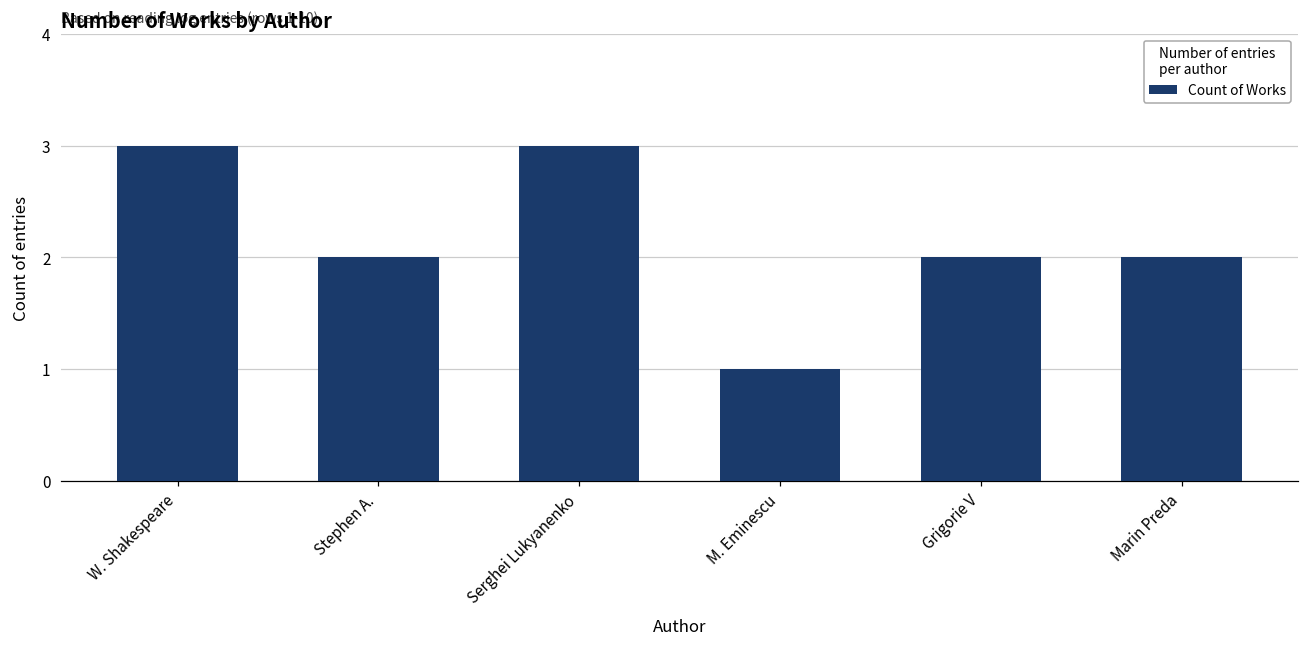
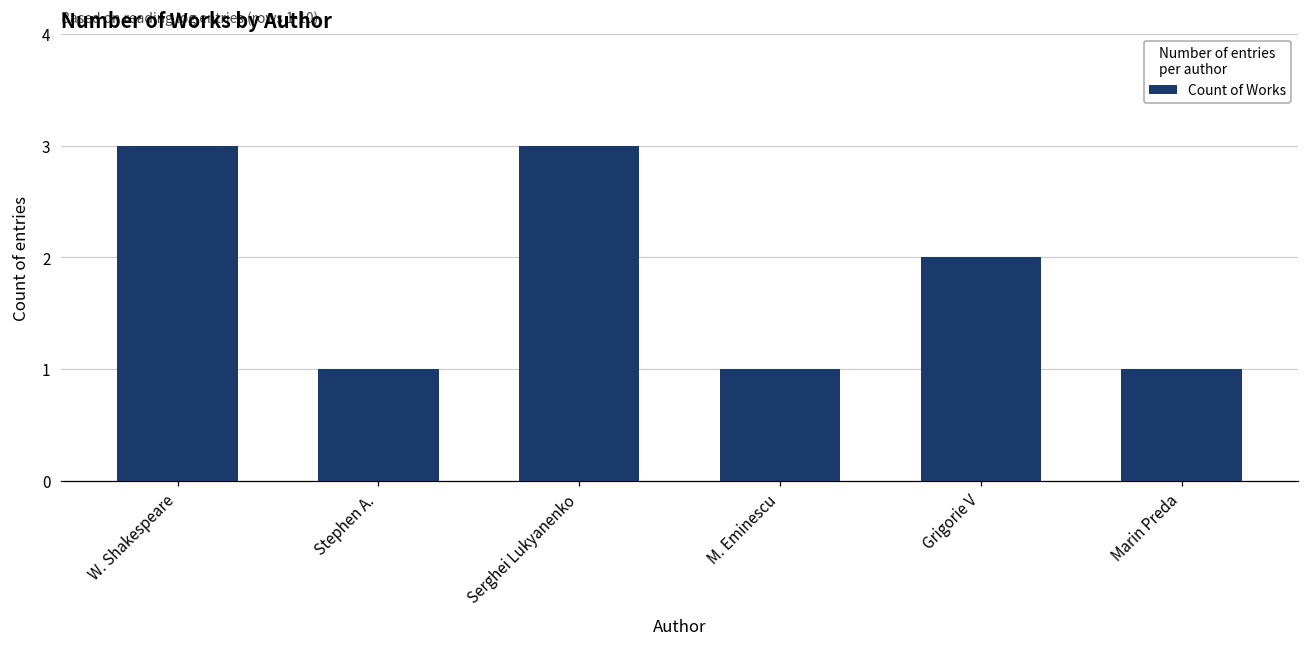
  {
    "W. Shakespeare": 3,
-   "Stephen A.": 2,
+   "Stephen A.": 1,
    "Serghei Lukyanenko": 3,
    "M. Eminescu": 1,
    "Grigorie V": 2,
-   "Marin Preda": 2
+   "Marin Preda": 1
  }
